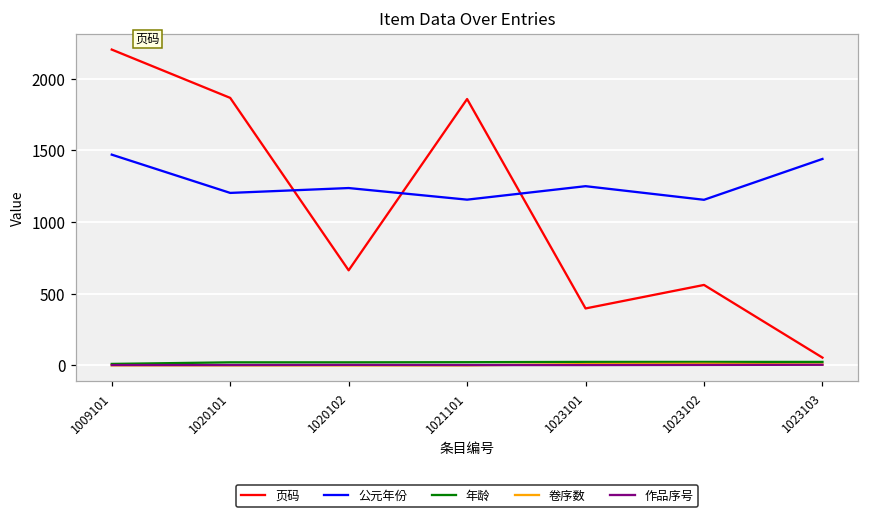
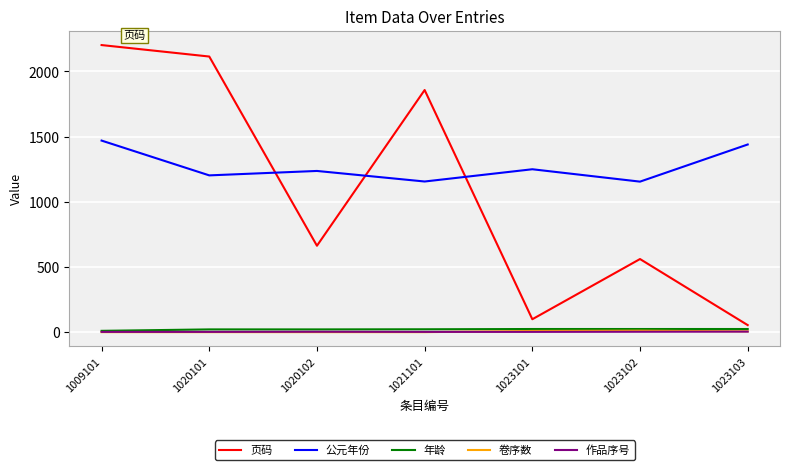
  {
    "页码": {
      "1009101": 2200,
-     "1020101": 1870,
+     "1020101": 2110,
      "1020102": 660,
      "1021101": 1860,
-     "1023101": 400,
+     "1023101": 100,
      "1023102": 560,
      "1023103": 50
    },
    "公元年份": {
      "1009101": 1470,
      "1020101": 1200,
      "1020102": 1240,
      "1021101": 1160,
      "1023101": 1250,
      "1023102": 1150,
      "1023103": 1440
    },
    "年龄": {
      "1021101": 20
    }
  }
